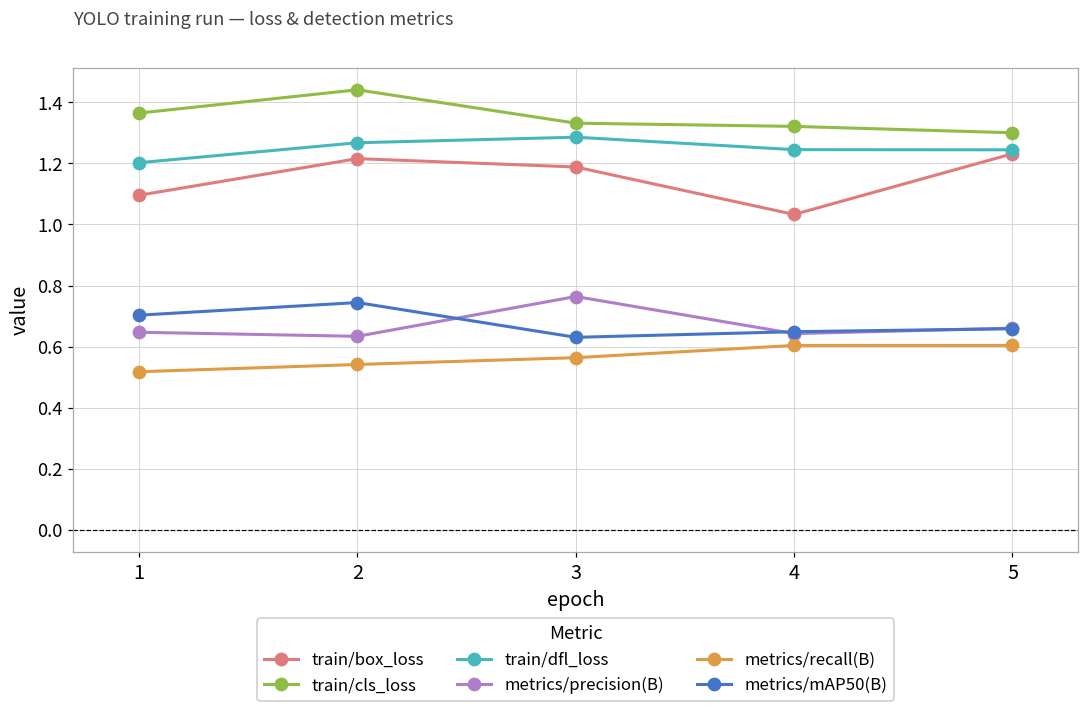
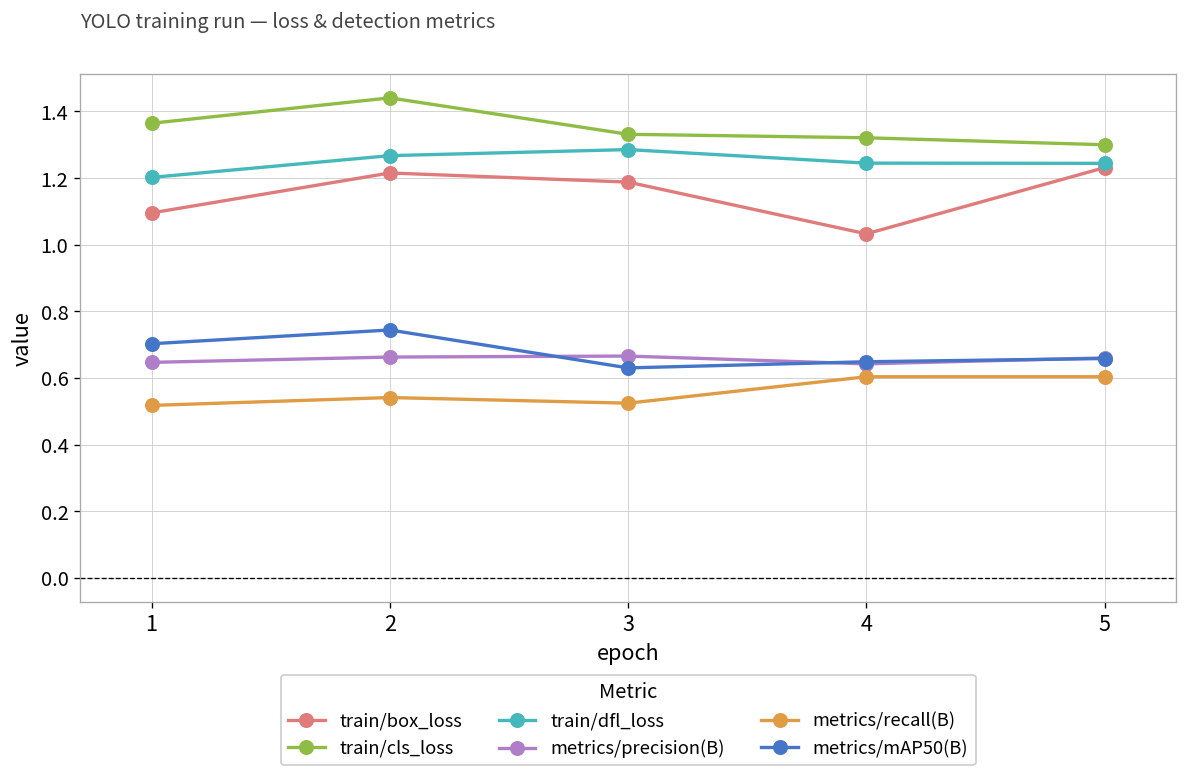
  {
    "train/box_loss": {
      "1": 1.10,
      "2": 1.22,
      "3": 1.19,
      "4": 1.03,
      "5": 1.23
    },
    "train/cls_loss": {
      "1": 1.36,
      "2": 1.44,
      "3": 1.33,
      "4": 1.32,
      "5": 1.30
    },
    "train/dfl_loss": {
      "1": 1.20,
      "2": 1.27,
      "3": 1.29,
      "4": 1.25,
      "5": 1.24
    },
    "metrics/precision(B)": {
      "1": 0.65,
-     "2": 0.63,
-     "3": 0.76
+     "2": 0.66,
+     "3": 0.67
    },
    "metrics/recall(B)": {
      "1": 0.52,
      "2": 0.54,
-     "3": 0.56,
+     "3": 0.52,
      "4": 0.60,
      "5": 0.60
    },
    "metrics/mAP50(B)": {
      "1": 0.70,
      "2": 0.74,
      "3": 0.63
    }
  }
